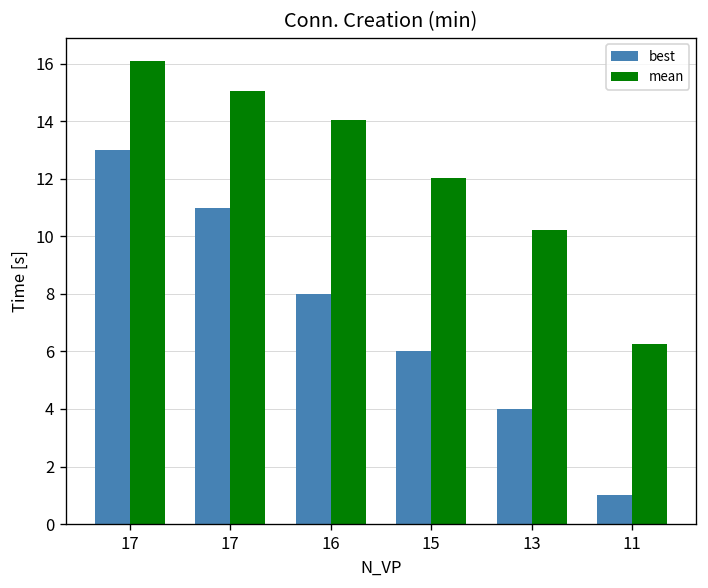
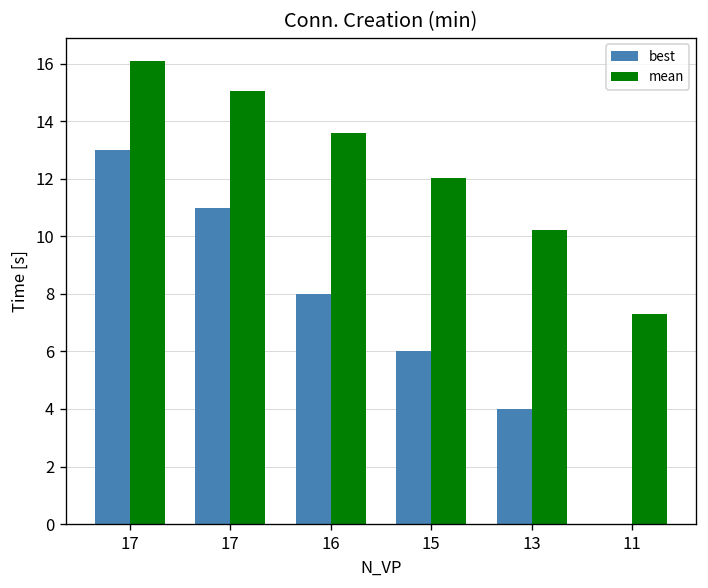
  {
    "best": {
      "16": 8,
      "15": 6,
      "13": 4,
-     "11": 1
+     "11": 0
    },
    "mean": {
-     "16": 14.0,
+     "16": 13.6,
      "15": 12.0,
      "13": 10.2,
-     "11": 6.3
+     "11": 7.3
    }
  }
